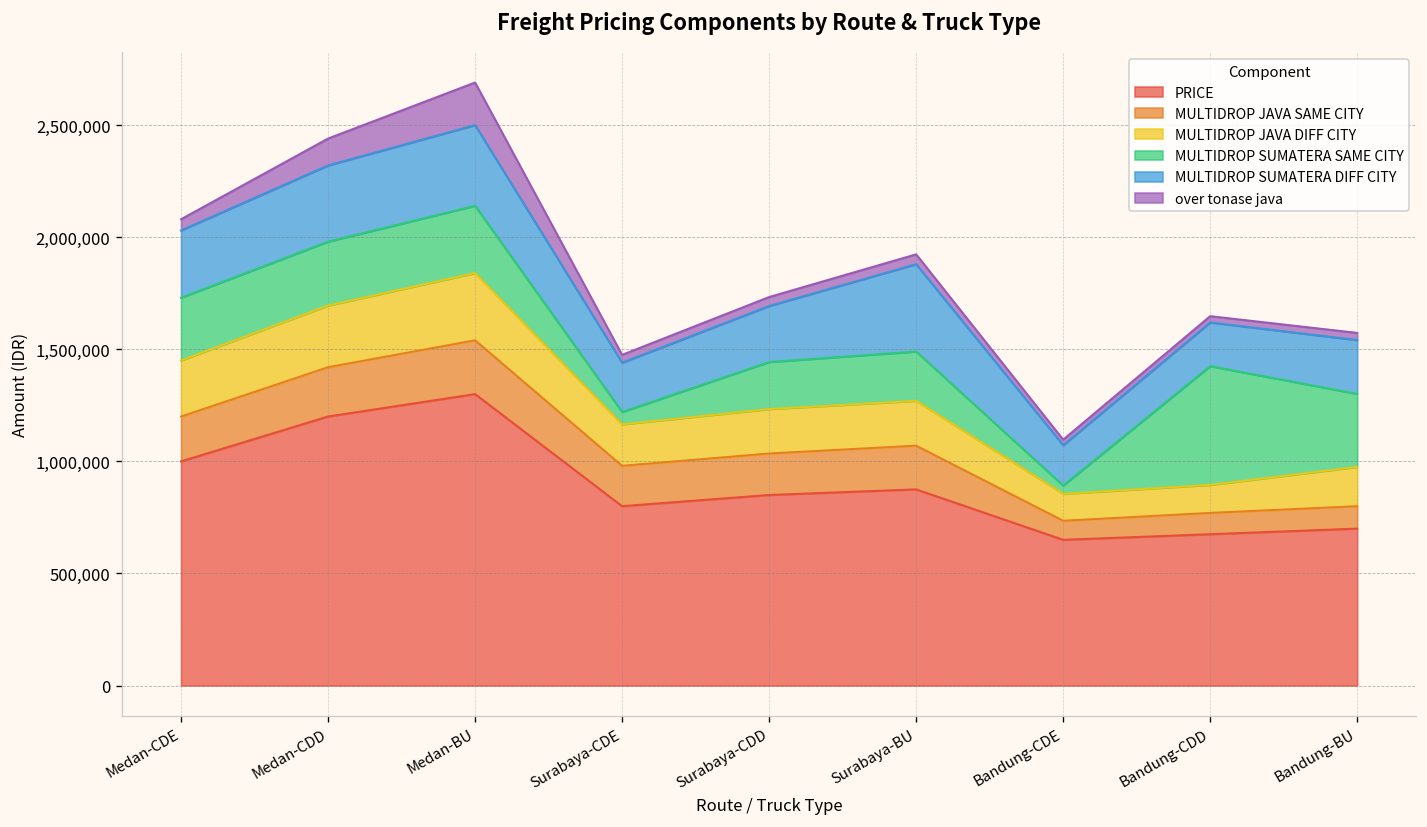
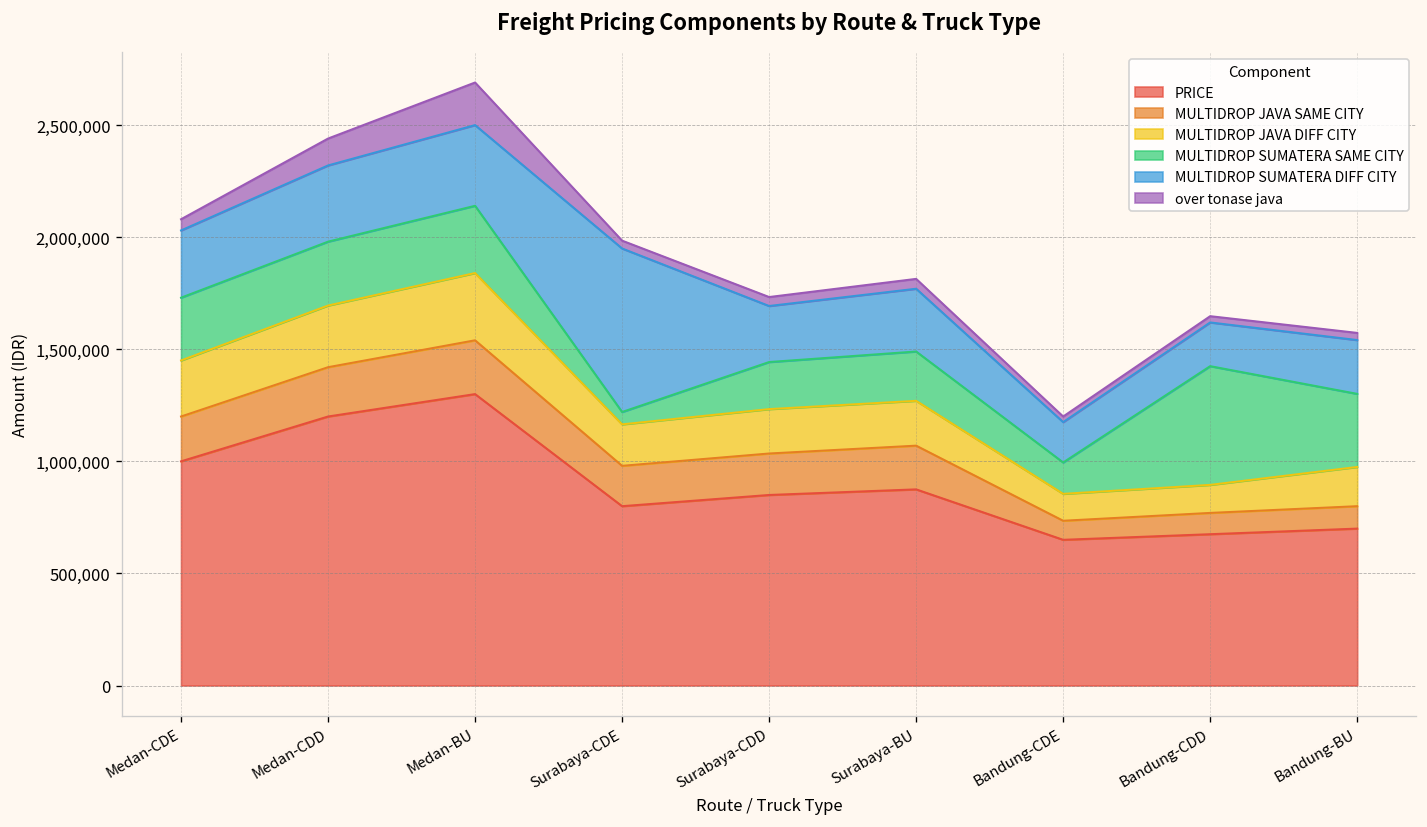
  {
    "MULTIDROP JAVA DIFF CITY": {
      "Medan-CDE": "250,000",
      "Medan-CDD": "280,000",
      "Medan-BU": "300,000",
      "Surabaya-CDE": "190,000",
      "Surabaya-CDD": "200,000",
      "Surabaya-BU": "200,000",
      "Bandung-CDE": "120,000",
      "Bandung-CDD": "130,000",
      "Bandung-BU": "180,000"
    },
    "MULTIDROP SUMATERA SAME CITY": {
      "Medan-CDE": "280,000",
      "Medan-CDD": "290,000",
      "Medan-BU": "300,000",
      "Surabaya-CDE": "60,000",
      "Surabaya-CDD": "210,000",
      "Surabaya-BU": "220,000",
-     "Bandung-CDE": "40,000",
+     "Bandung-CDE": "140,000",
      "Bandung-CDD": "530,000",
      "Bandung-BU": "330,000"
    },
    "MULTIDROP SUMATERA DIFF CITY": {
      "Medan-CDE": "300,000",
      "Medan-CDD": "340,000",
      "Medan-BU": "360,000",
-     "Surabaya-CDE": "220,000",
+     "Surabaya-CDE": "730,000",
      "Surabaya-CDD": "250,000",
-     "Surabaya-BU": "390,000",
+     "Surabaya-BU": "280,000",
      "Bandung-CDE": "180,000",
      "Bandung-CDD": "200,000",
      "Bandung-BU": "240,000"
    },
    "over tonase java": {
      "Medan-CDE": "50,000",
      "Medan-CDD": "120,000",
      "Medan-BU": "190,000",
      "Surabaya-CDE": "40,000",
      "Surabaya-CDD": "40,000",
      "Surabaya-BU": "40,000",
      "Bandung-CDE": "30,000",
      "Bandung-CDD": "30,000",
      "Bandung-BU": "30,000"
    }
  }
